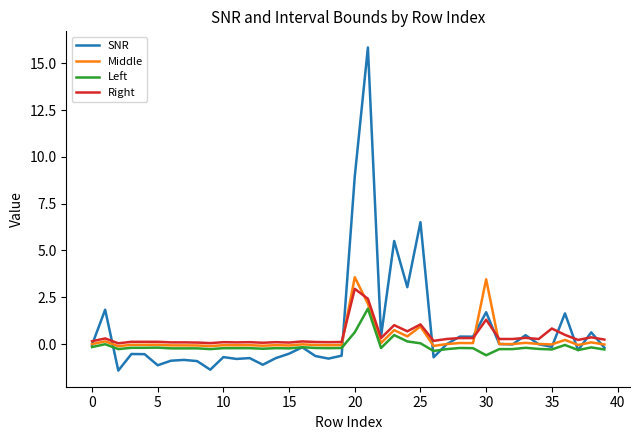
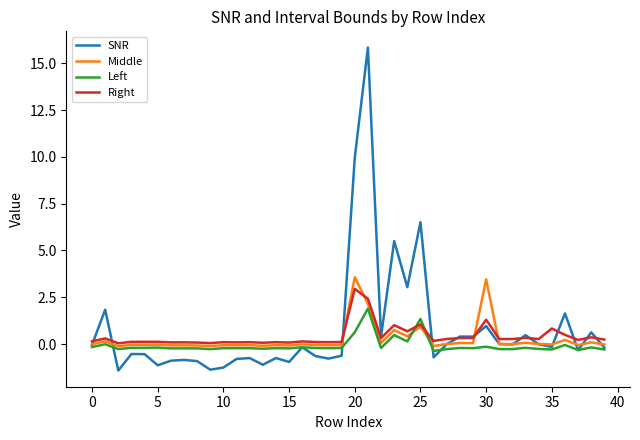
  {
    "SNR": {
      "5": -1.1,
-     "10": -0.7,
-     "15": -0.5,
-     "20": 9.0,
+     "10": -1.3,
+     "15": -1.0,
+     "20": 10.0,
      "25": 6.5,
-     "30": 1.7
+     "30": 1.0
    },
    "Middle": {
      "5": 0.0,
      "10": -0.1,
      "15": -0.1,
      "20": 3.6,
      "30": 3.5
    },
    "Left": {
      "5": -0.2,
      "10": -0.2,
      "15": -0.2,
      "20": 0.6,
-     "25": 0.0,
-     "30": -0.6,
+     "25": 1.3,
+     "30": -0.1,
      "35": -0.3
    },
    "Right": {
      "0": 0.2,
      "5": 0.1,
      "10": 0.1,
      "15": 0.1,
      "20": 3.0,
      "30": 1.3,
      "35": 0.8
    }
  }
